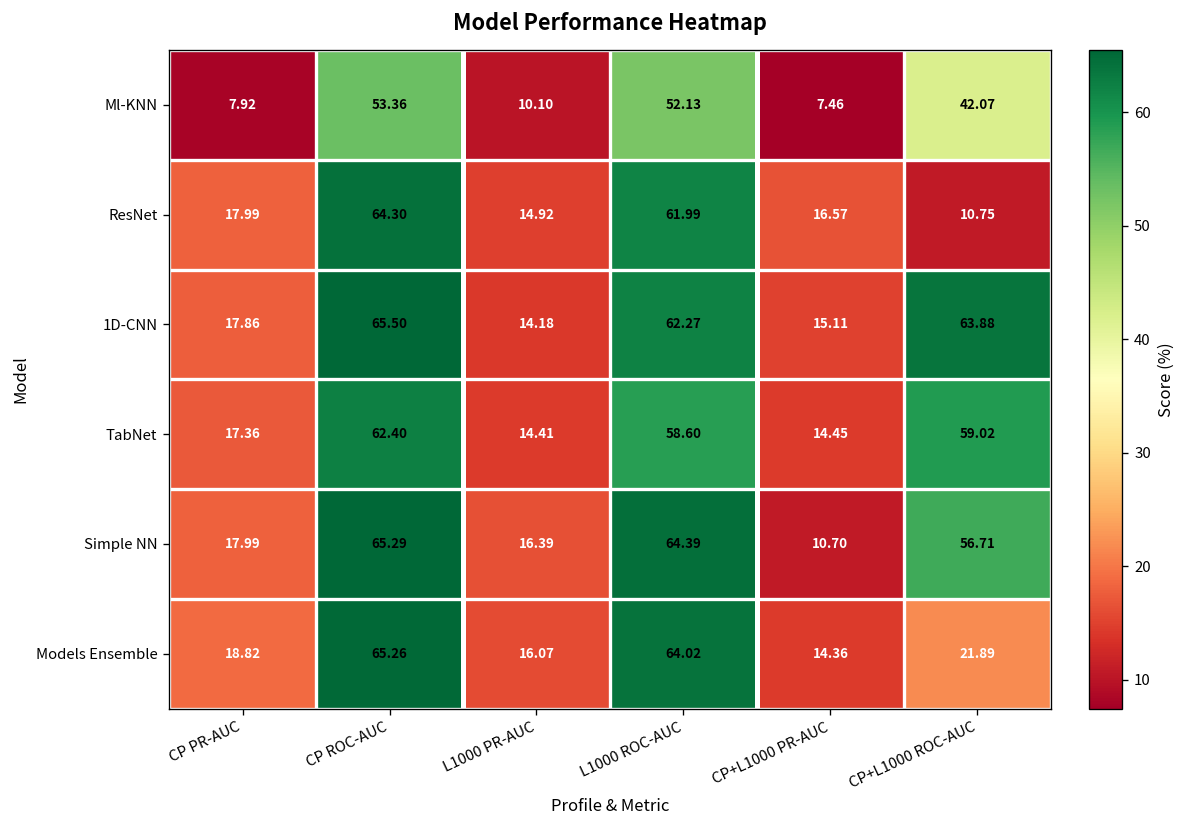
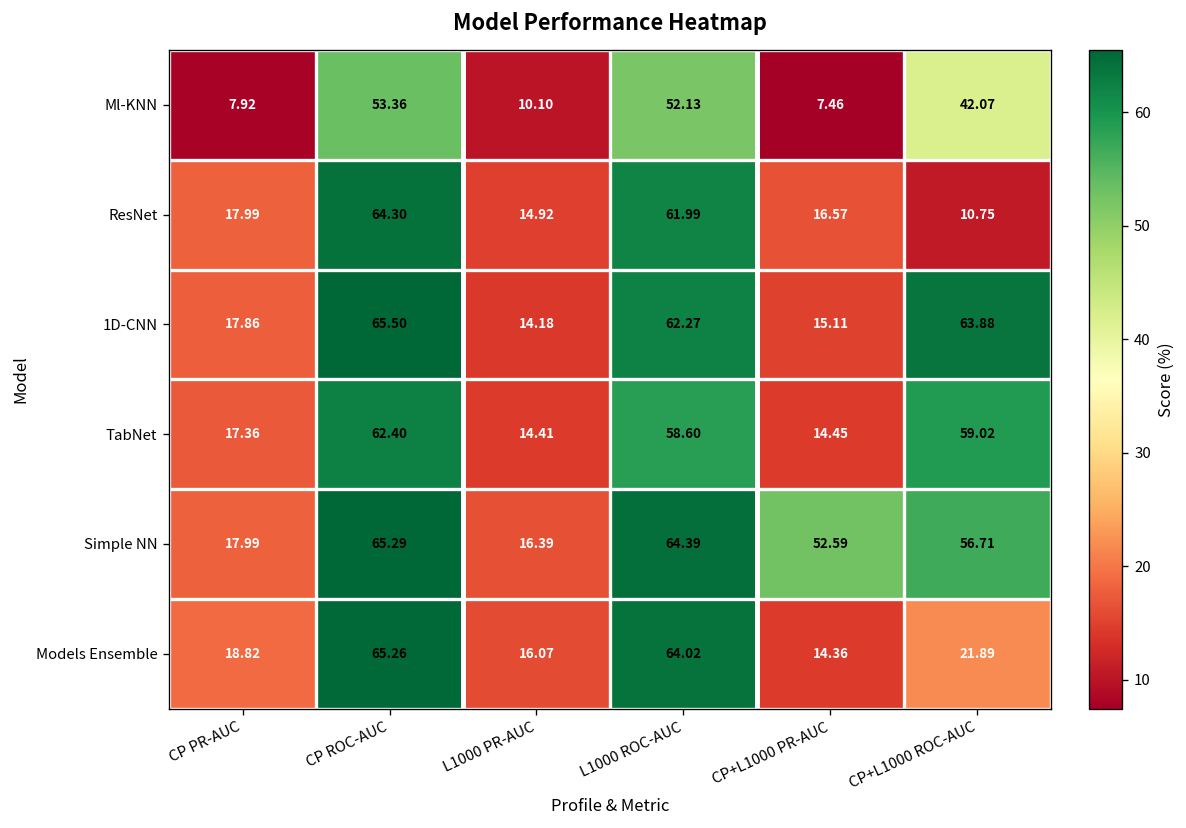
  {
    "Ml-KNN": {
      "CP PR-AUC": 7.92,
      "CP ROC-AUC": 53.36,
      "L1000 PR-AUC": 10.10,
      "L1000 ROC-AUC": 52.13,
      "CP+L1000 PR-AUC": 7.46,
      "CP+L1000 ROC-AUC": 42.07
    },
    "ResNet": {
      "CP PR-AUC": 17.99,
      "CP ROC-AUC": 64.30,
      "L1000 PR-AUC": 14.92,
      "L1000 ROC-AUC": 61.99,
      "CP+L1000 PR-AUC": 16.57,
      "CP+L1000 ROC-AUC": 10.75
    },
    "1D-CNN": {
      "CP PR-AUC": 17.86,
      "CP ROC-AUC": 65.50,
      "L1000 PR-AUC": 14.18,
      "L1000 ROC-AUC": 62.27,
      "CP+L1000 PR-AUC": 15.11,
      "CP+L1000 ROC-AUC": 63.88
    },
    "TabNet": {
      "CP PR-AUC": 17.36,
      "CP ROC-AUC": 62.40,
      "L1000 PR-AUC": 14.41,
      "L1000 ROC-AUC": 58.60,
      "CP+L1000 PR-AUC": 14.45,
      "CP+L1000 ROC-AUC": 59.02
    },
    "Simple NN": {
      "CP PR-AUC": 17.99,
      "CP ROC-AUC": 65.29,
      "L1000 PR-AUC": 16.39,
      "L1000 ROC-AUC": 64.39,
-     "CP+L1000 PR-AUC": 10.70,
+     "CP+L1000 PR-AUC": 52.59,
      "CP+L1000 ROC-AUC": 56.71
    },
    "Models Ensemble": {
      "CP PR-AUC": 18.82,
      "CP ROC-AUC": 65.26,
      "L1000 PR-AUC": 16.07,
      "L1000 ROC-AUC": 64.02,
      "CP+L1000 PR-AUC": 14.36,
      "CP+L1000 ROC-AUC": 21.89
    }
  }
